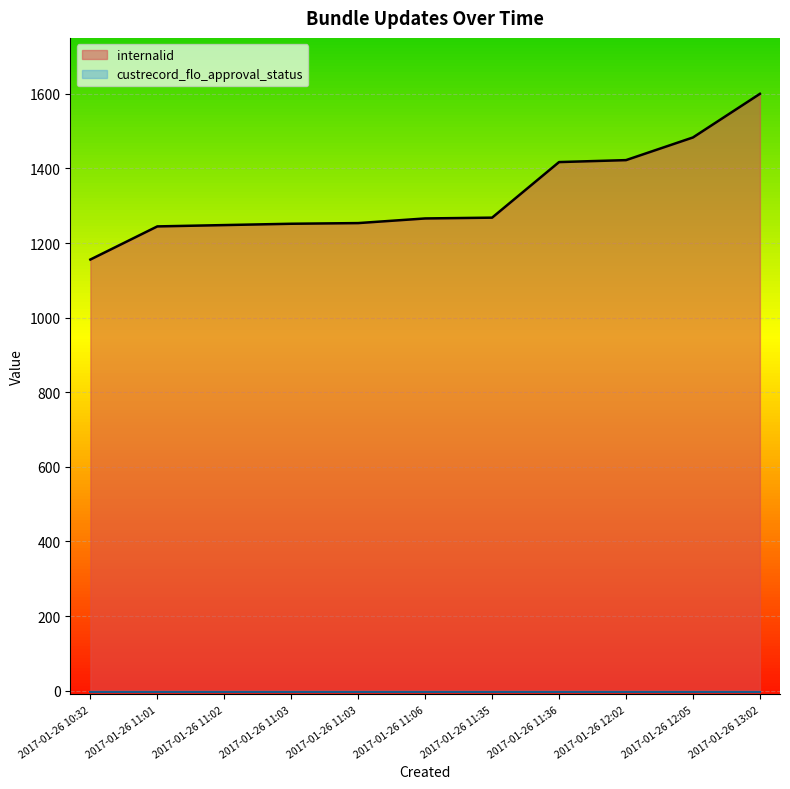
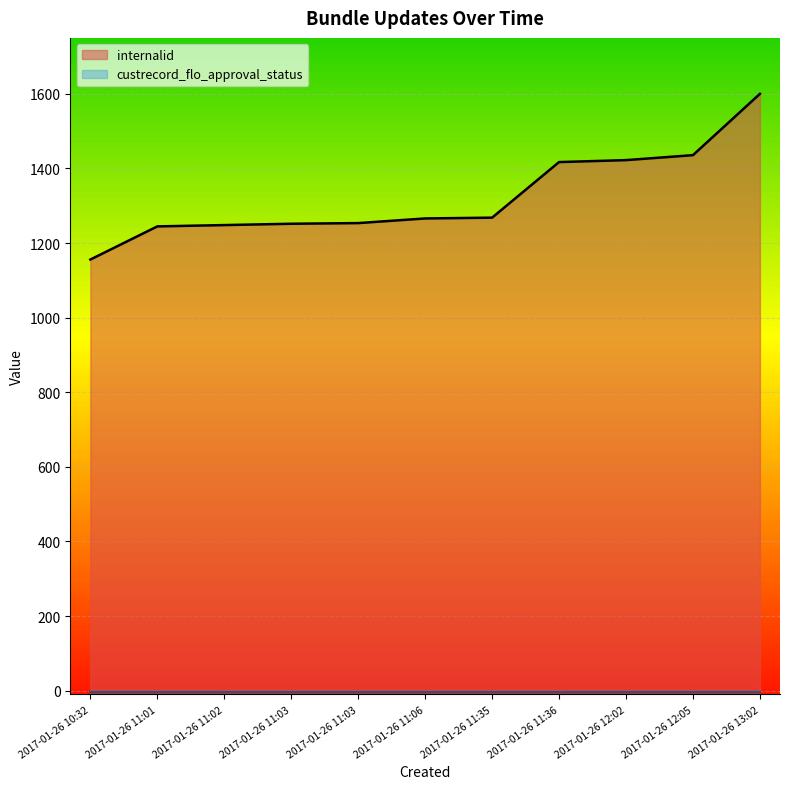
  {
    "internalid": {
      "2017-01-26 10:32": 1160,
      "2017-01-26 11:01": 1240,
      "2017-01-26 11:02": 1250,
      "2017-01-26 11:06": 1270,
      "2017-01-26 11:35": 1270,
      "2017-01-26 11:36": 1420,
      "2017-01-26 12:02": 1420,
-     "2017-01-26 12:05": 1480,
+     "2017-01-26 12:05": 1440,
      "2017-01-26 13:02": 1600
    }
  }
